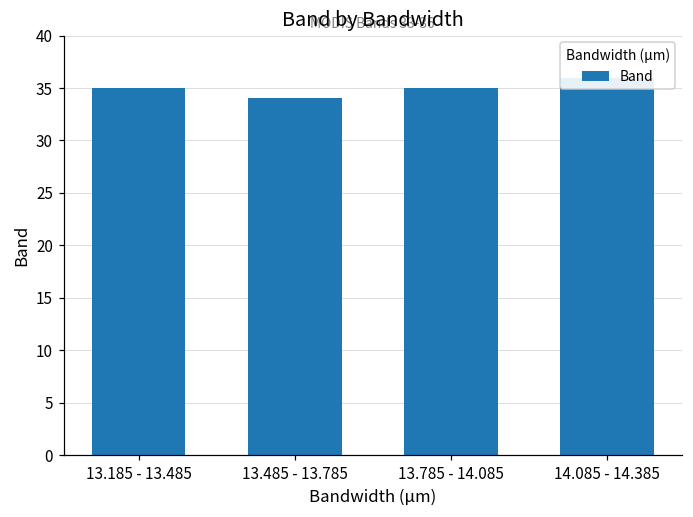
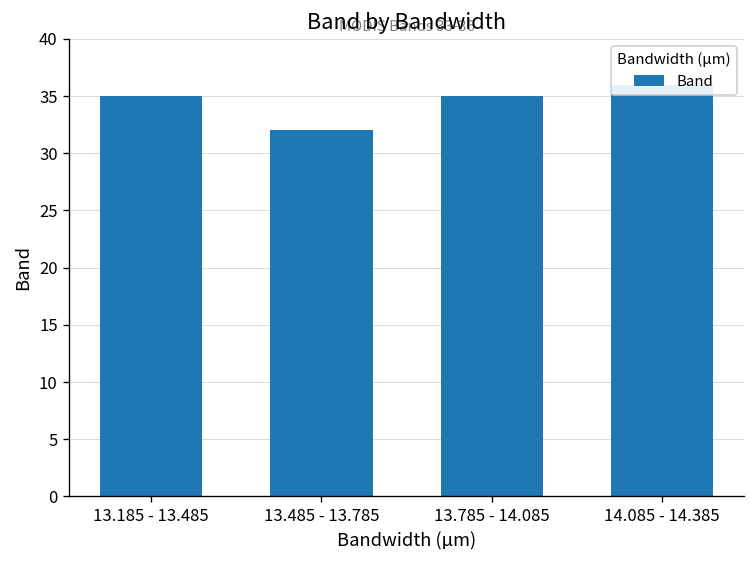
  {
    "13.185 - 13.485": 35,
-   "13.485 - 13.785": 34,
+   "13.485 - 13.785": 32,
    "13.785 - 14.085": 35
  }
